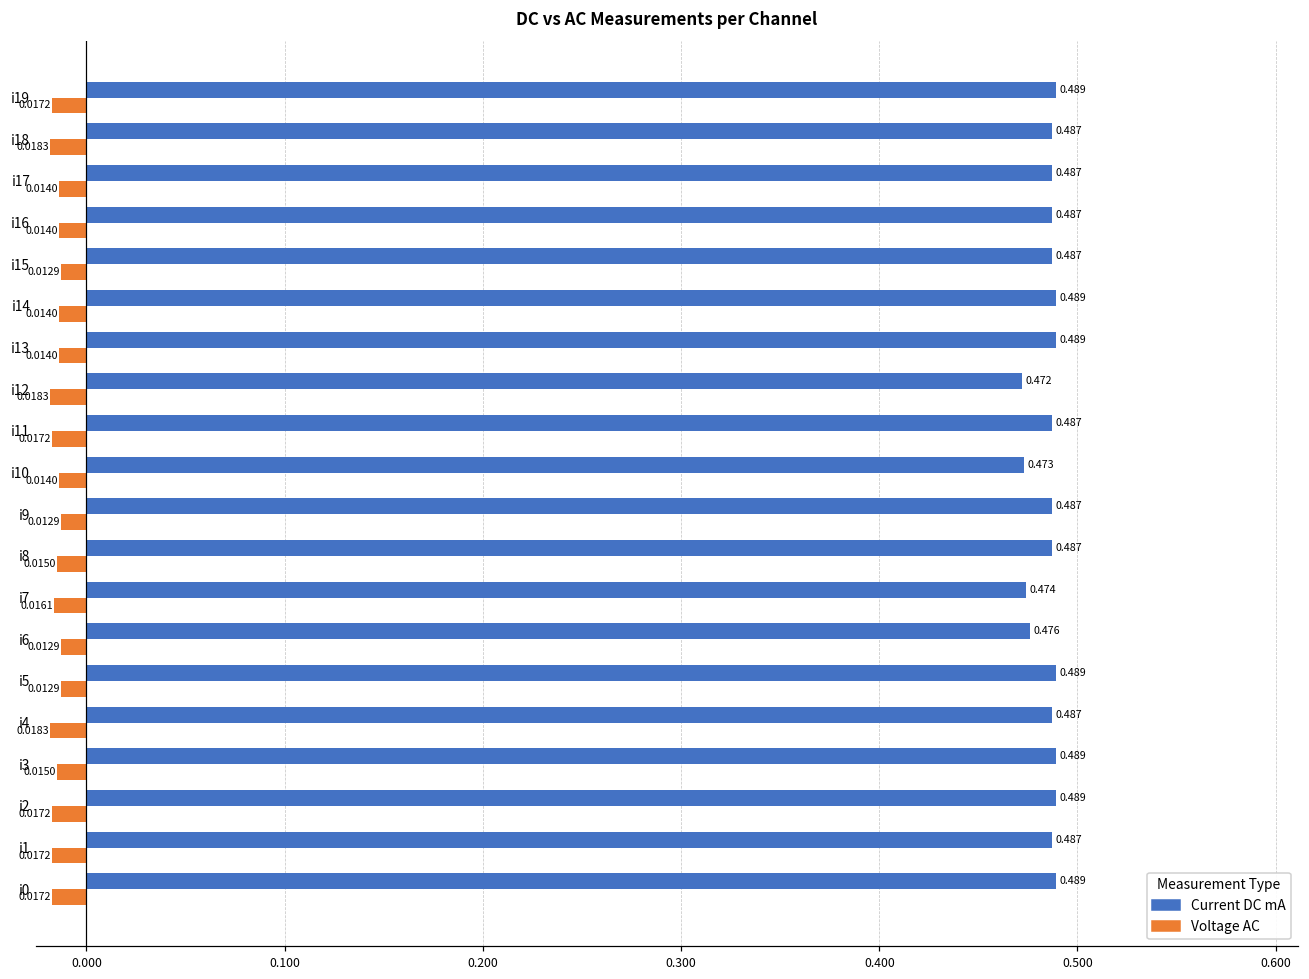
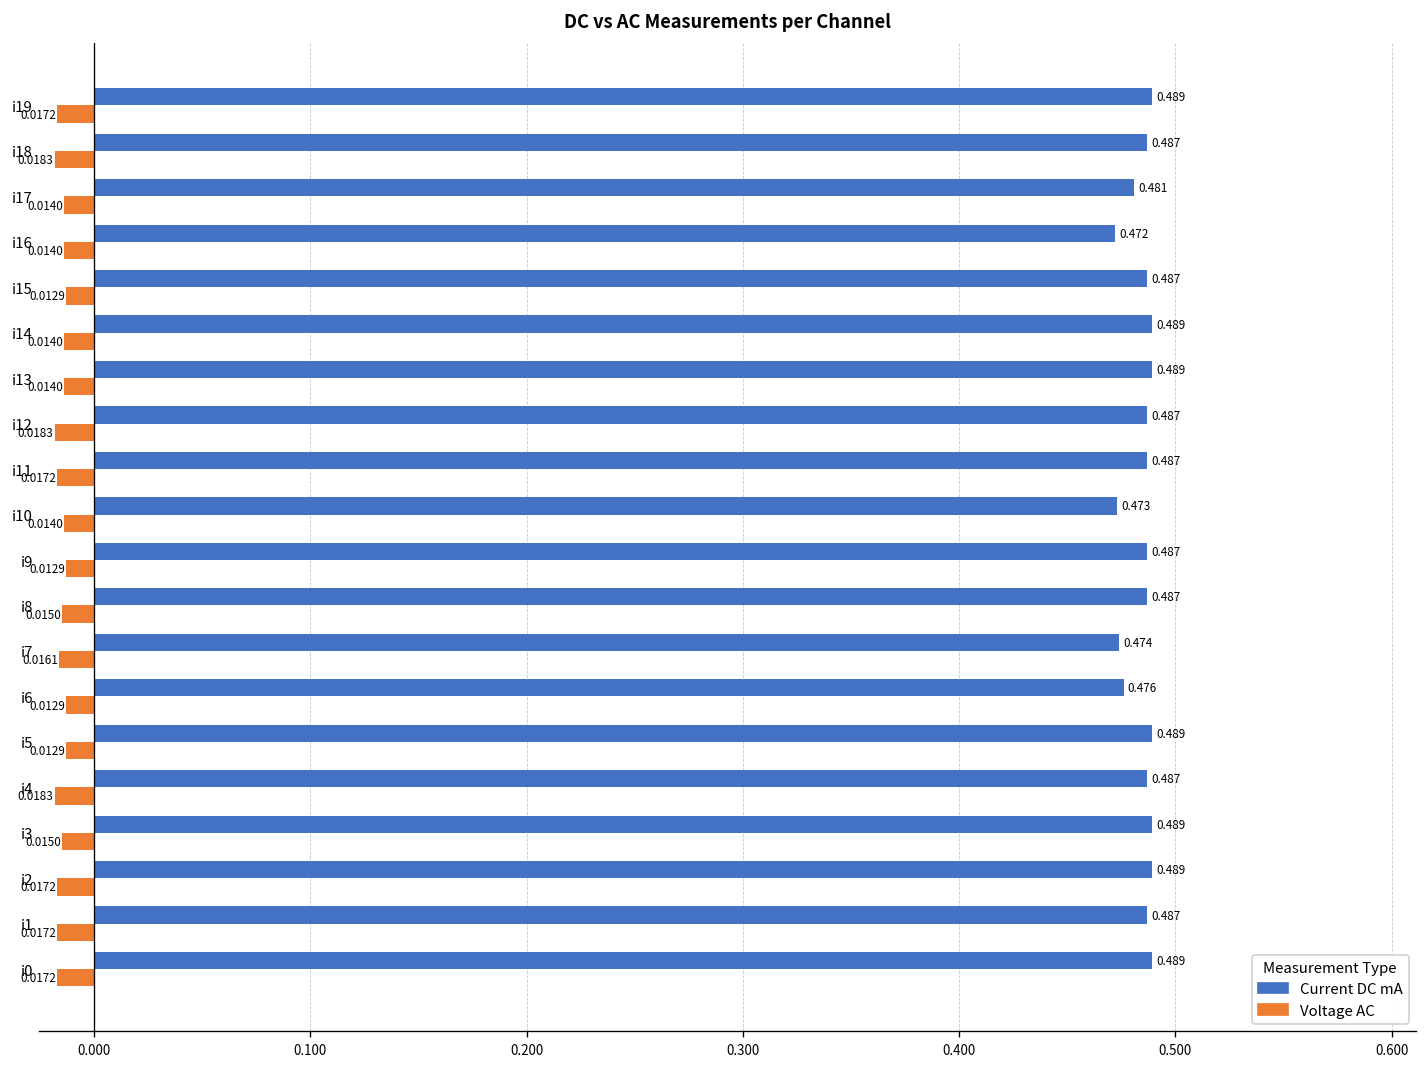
  {
    "Current DC mA": {
      "i19": 0.489,
      "i18": 0.487,
-     "i17": 0.487,
-     "i16": 0.487,
+     "i17": 0.481,
+     "i16": 0.472,
      "i15": 0.487,
      "i14": 0.489,
      "i13": 0.489,
-     "i12": 0.472,
+     "i12": 0.487,
      "i11": 0.487,
      "i10": 0.473,
      "i9": 0.487,
      "i8": 0.487,
      "i7": 0.474,
      "i6": 0.476,
      "i5": 0.489,
      "i4": 0.487,
      "i3": 0.489,
      "i2": 0.489,
      "i1": 0.487,
      "i0": 0.489
    }
  }
